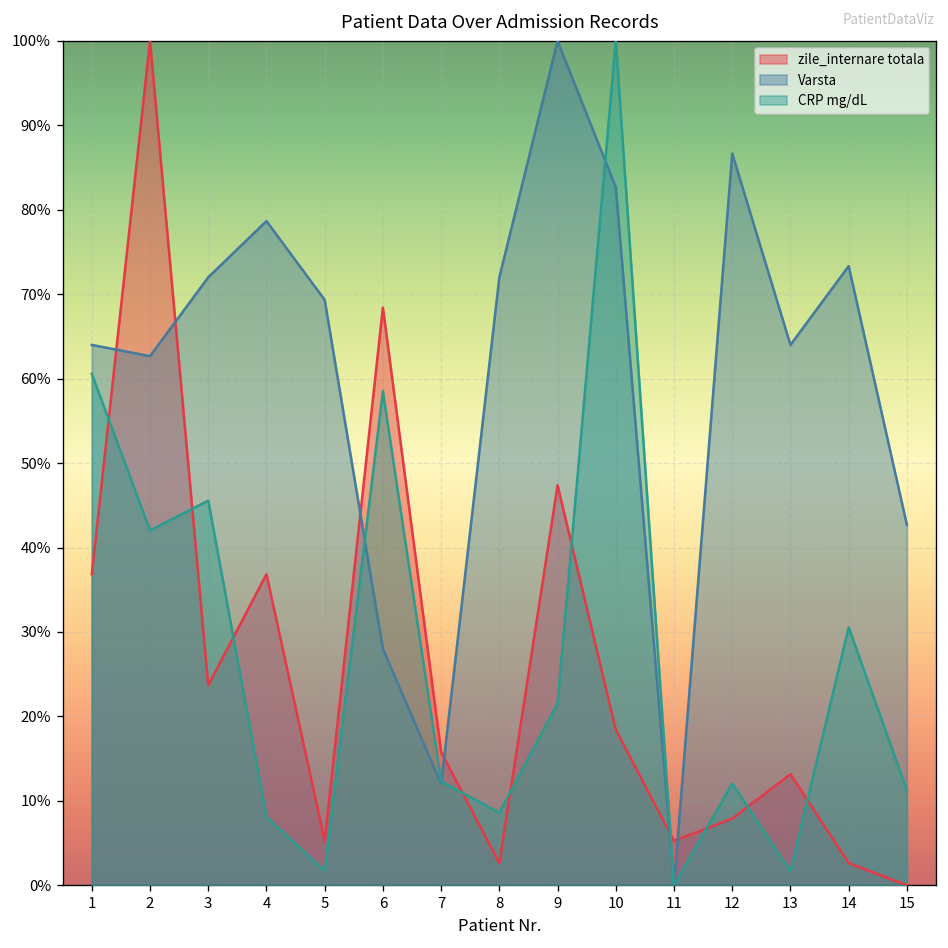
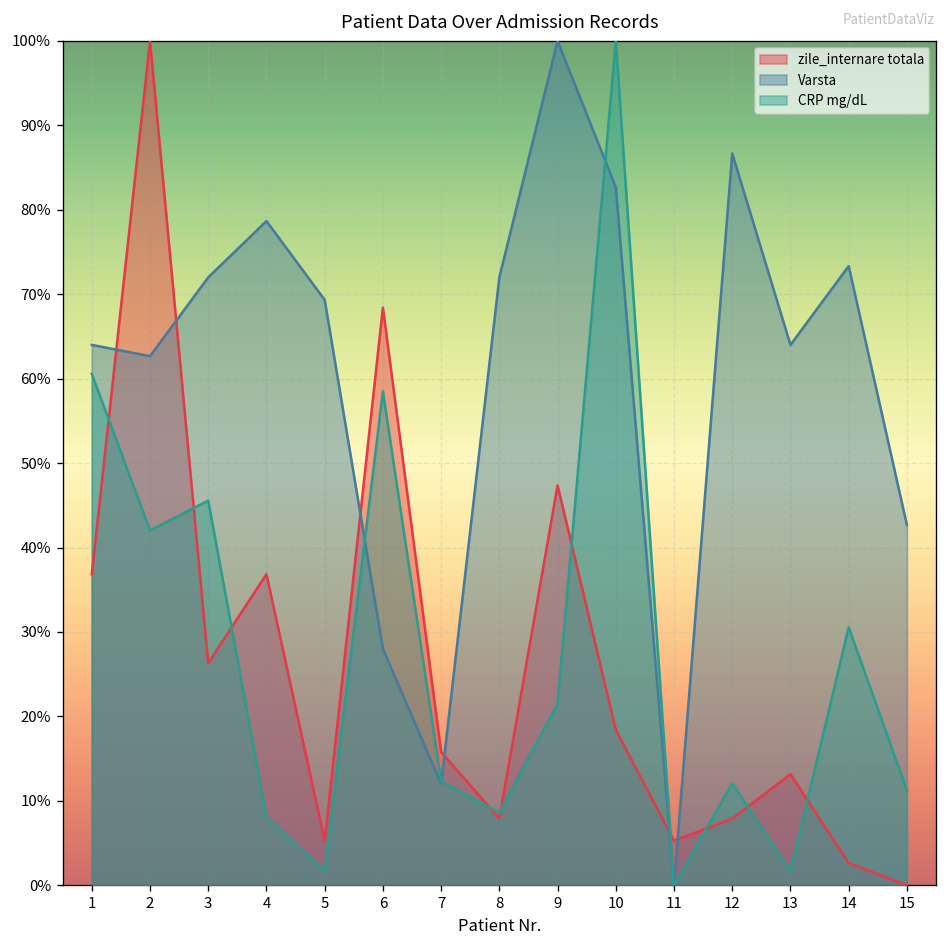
  {
    "zile_internare totala": {
      "1": "37%",
      "2": "100%",
-     "3": "24%",
+     "3": "26%",
      "4": "37%",
      "5": "5%",
      "6": "68%",
      "7": "16%",
-     "8": "3%",
+     "8": "8%",
      "9": "47%",
      "10": "18%",
      "11": "5%",
      "12": "8%",
      "13": "13%",
      "14": "3%",
      "15": "0%"
    }
  }
